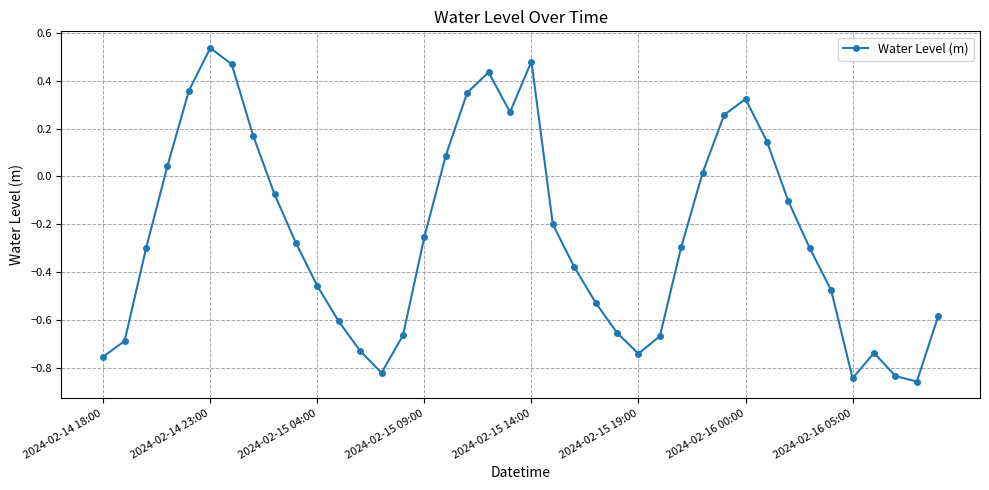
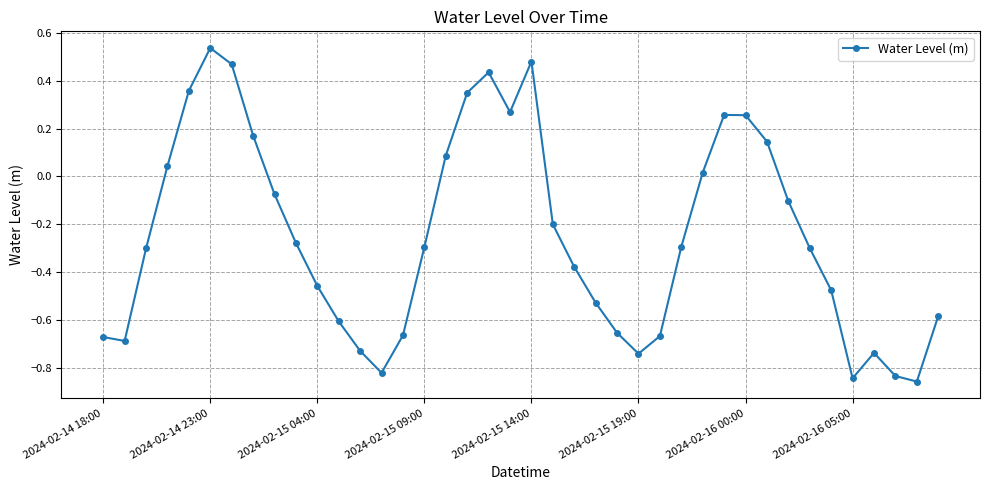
  {
-   "2024-02-14 18:00": -0.75,
+   "2024-02-14 18:00": -0.67,
    "2024-02-14 23:00": 0.54,
    "2024-02-15 04:00": -0.46,
-   "2024-02-15 09:00": -0.25,
+   "2024-02-15 09:00": -0.29,
    "2024-02-15 14:00": 0.48,
    "2024-02-15 19:00": -0.74,
-   "2024-02-16 00:00": 0.32,
+   "2024-02-16 00:00": 0.26,
    "2024-02-16 05:00": -0.84
  }
